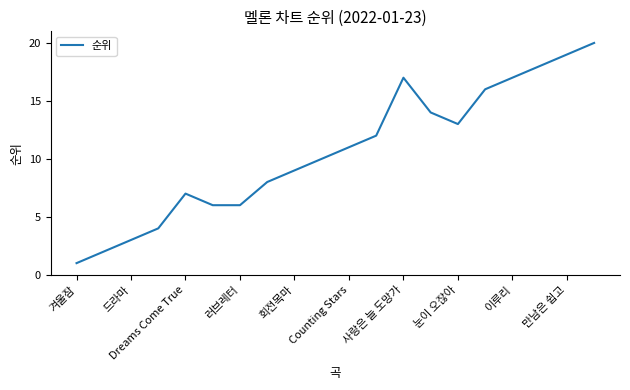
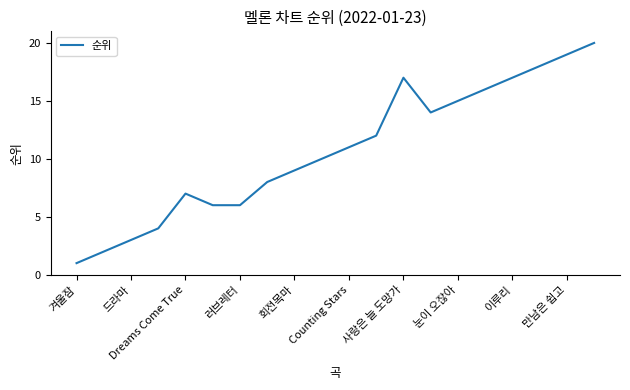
  {
    "겨울잠": 1,
    "드라마": 3,
    "Dreams Come True": 7,
    "러브레터": 6,
    "회전목마": 9,
    "Counting Stars": 11,
    "사랑은 늘 도망가": 17,
-   "눈이 오잖아": 13,
+   "눈이 오잖아": 15,
    "이루리": 17,
    "만남은 쉽고": 19
  }
